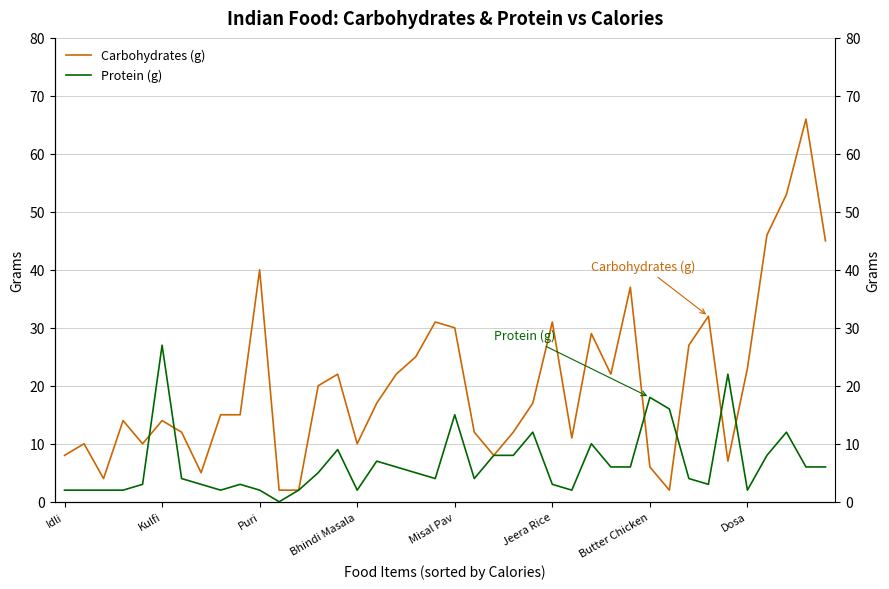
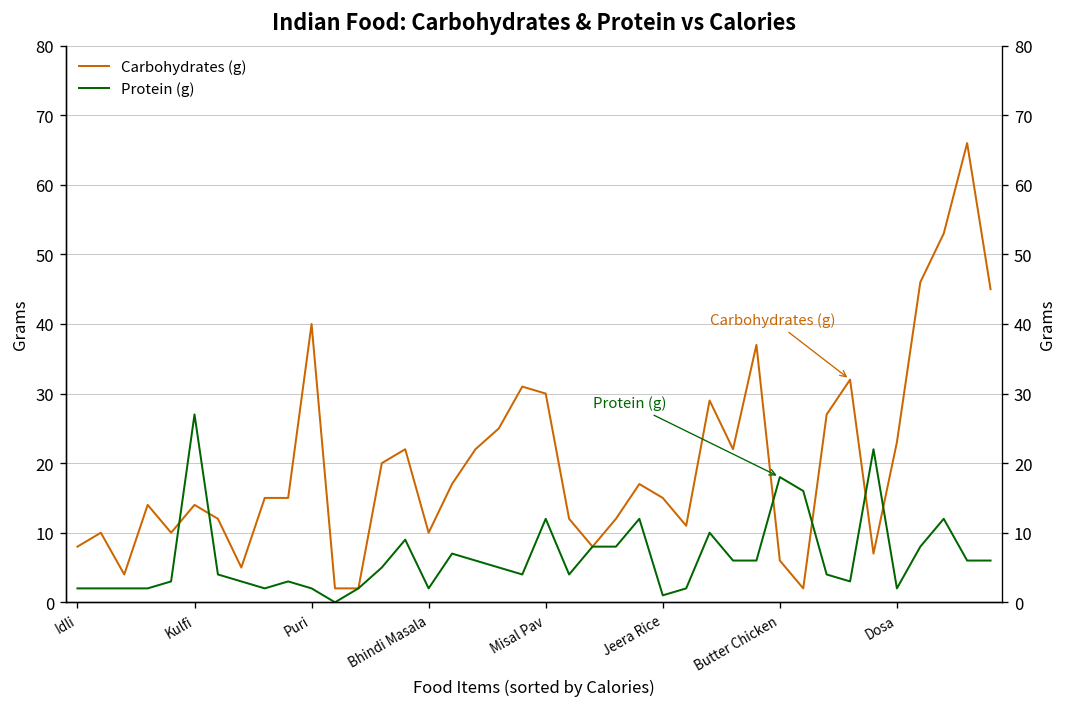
  {
    "Carbohydrates (g)": {
      "Idli": 8,
      "Kulfi": 14,
      "Puri": 40,
      "Bhindi Masala": 10,
      "Misal Pav": 30,
-     "Jeera Rice": 31,
+     "Jeera Rice": 15,
      "Butter Chicken": 6,
      "Dosa": 23
    },
    "Protein (g)": {
      "Idli": 2,
      "Kulfi": 27,
      "Puri": 2,
      "Bhindi Masala": 2,
-     "Misal Pav": 15,
-     "Jeera Rice": 3,
+     "Misal Pav": 12,
+     "Jeera Rice": 1,
      "Butter Chicken": 18,
      "Dosa": 2
    }
  }
